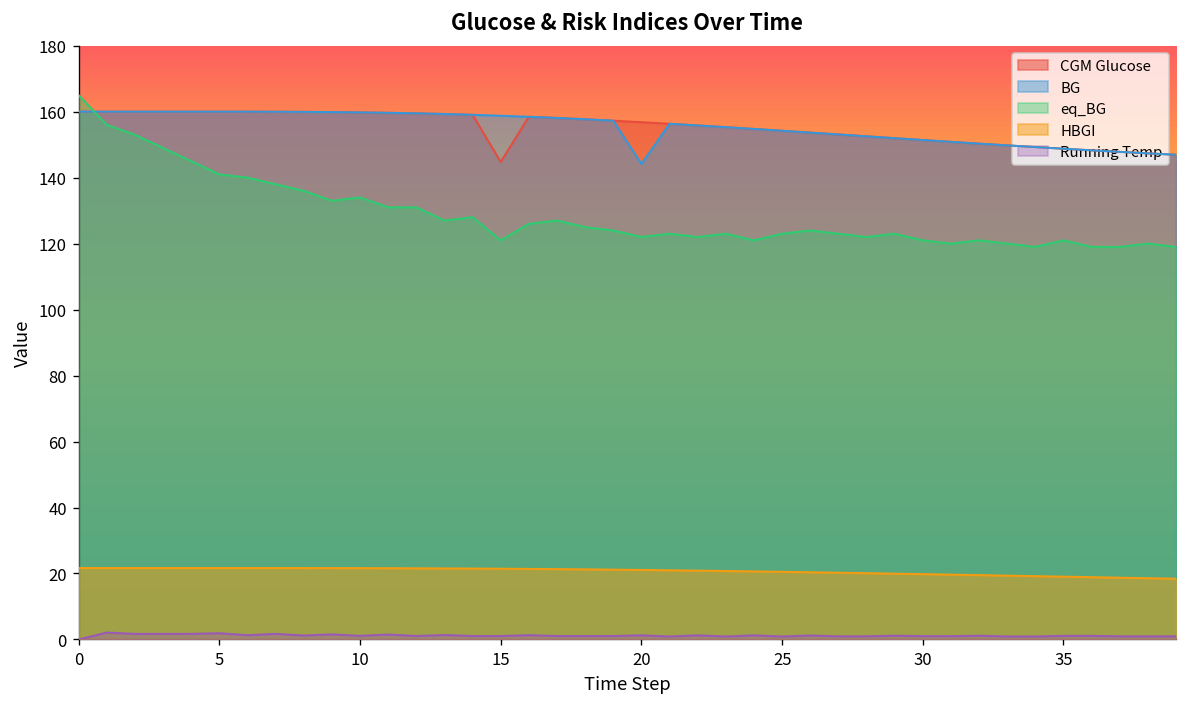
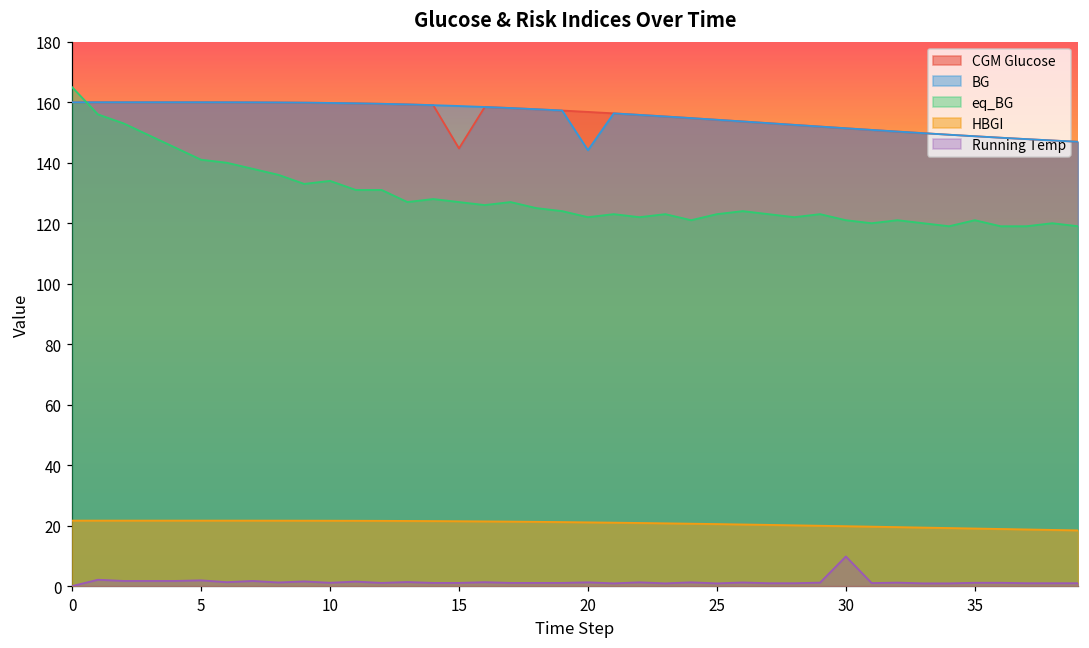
  {
    "CGM Glucose": {
      "15": 145,
      "20": 157
    },
    "BG": {
      "15": 159,
      "20": 144
    },
    "eq_BG": {
      "0": 165,
      "5": 141,
      "10": 134,
-     "15": 121,
+     "15": 127,
      "20": 122,
      "25": 123,
      "30": 121,
      "35": 121
    },
    "HBGI": {
      "0": 22,
      "5": 22,
      "10": 22,
      "15": 21,
      "20": 21,
      "25": 21,
      "30": 20,
      "35": 19
    },
    "Running Temp": {
      "0": 0,
      "5": 2,
      "10": 1,
      "15": 1,
      "20": 1,
      "25": 1,
-     "30": 1,
+     "30": 10,
      "35": 1
    }
  }
